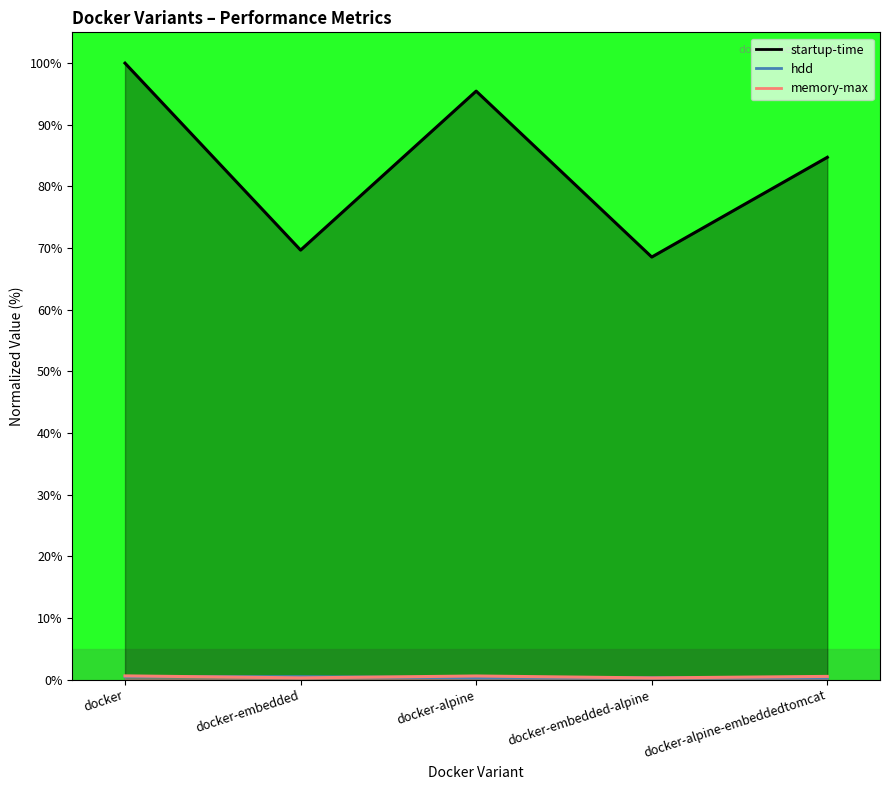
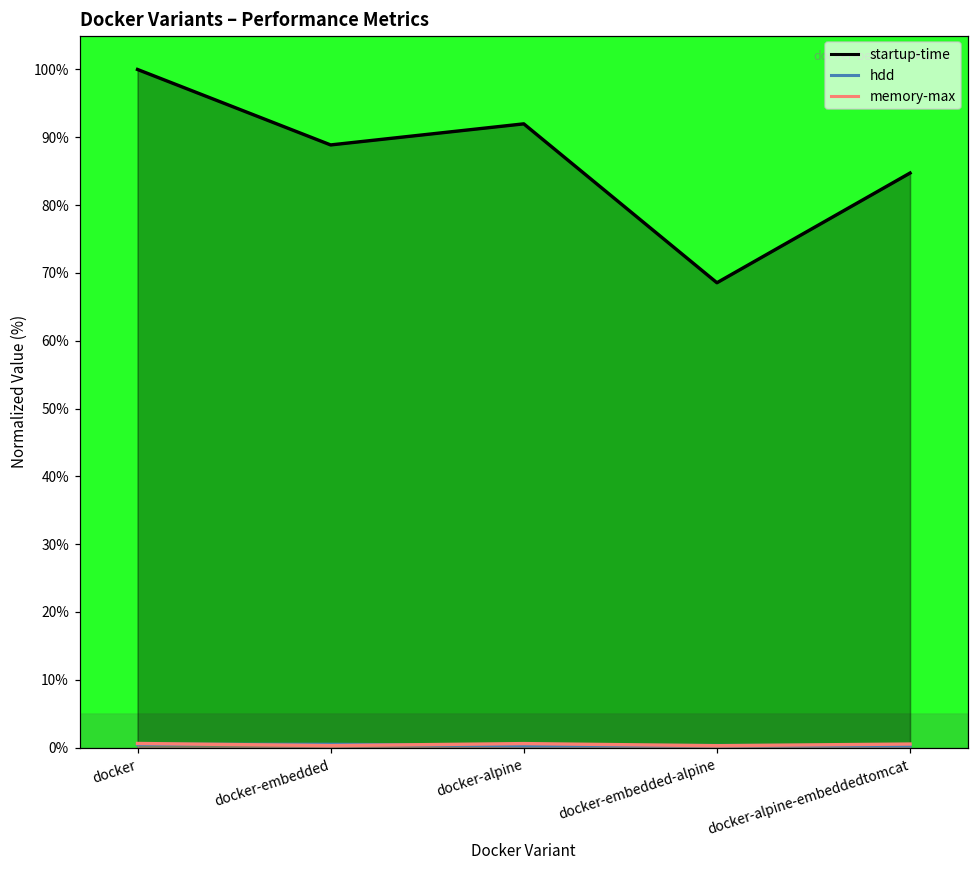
  {
    "startup-time": {
      "docker": "100%",
-     "docker-embedded": "70%",
-     "docker-alpine": "95%",
+     "docker-embedded": "89%",
+     "docker-alpine": "92%",
      "docker-embedded-alpine": "69%",
      "docker-alpine-embeddedtomcat": "85%"
    }
  }
